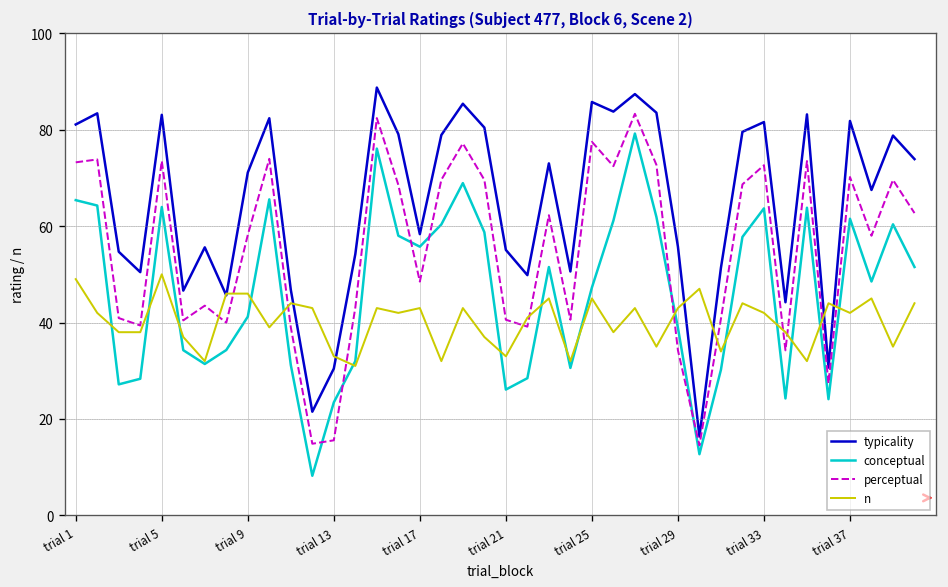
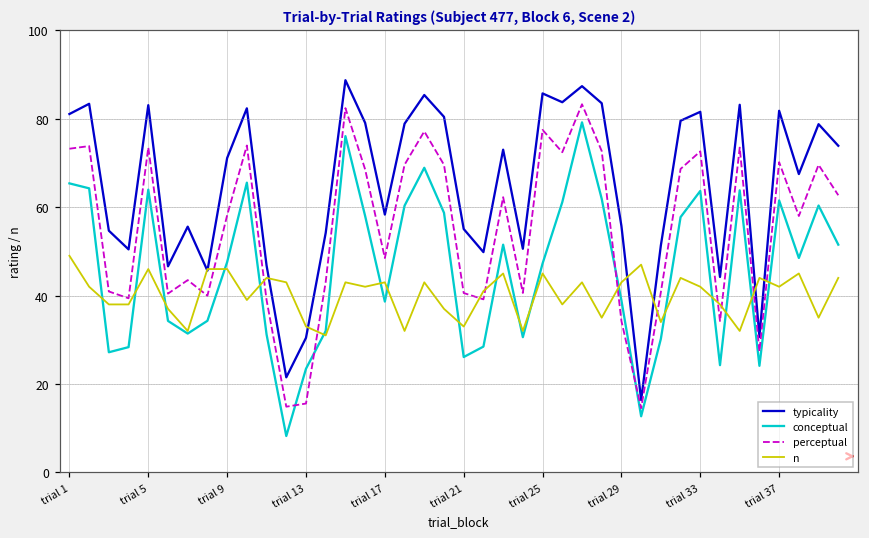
  {
    "typicality": {
      "trial 1": 81,
      "trial 5": 83,
      "trial 9": 71,
      "trial 13": 30,
      "trial 17": 58,
      "trial 21": 55,
      "trial 25": 86,
      "trial 29": 56,
      "trial 33": 82,
      "trial 37": 82
    },
    "conceptual": {
      "trial 1": 65,
      "trial 5": 64,
-     "trial 9": 41,
+     "trial 9": 48,
      "trial 13": 23,
-     "trial 17": 56,
+     "trial 17": 39,
      "trial 21": 26,
      "trial 25": 47,
      "trial 29": 39,
      "trial 33": 64,
      "trial 37": 62
    },
    "perceptual": {
      "trial 1": 73,
      "trial 5": 74,
      "trial 9": 58,
      "trial 13": 16,
      "trial 17": 48,
      "trial 21": 41,
      "trial 25": 77,
      "trial 29": 34,
      "trial 33": 73,
      "trial 37": 70
    },
    "n": {
      "trial 1": 49,
-     "trial 5": 50,
+     "trial 5": 46,
      "trial 9": 46,
      "trial 13": 33,
      "trial 17": 43,
      "trial 21": 33,
      "trial 25": 45,
      "trial 29": 43,
      "trial 33": 42,
      "trial 37": 42
    }
  }
